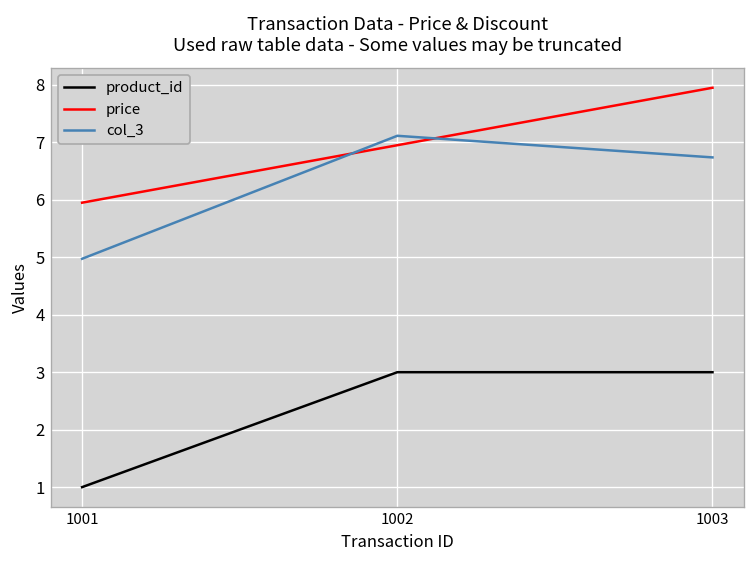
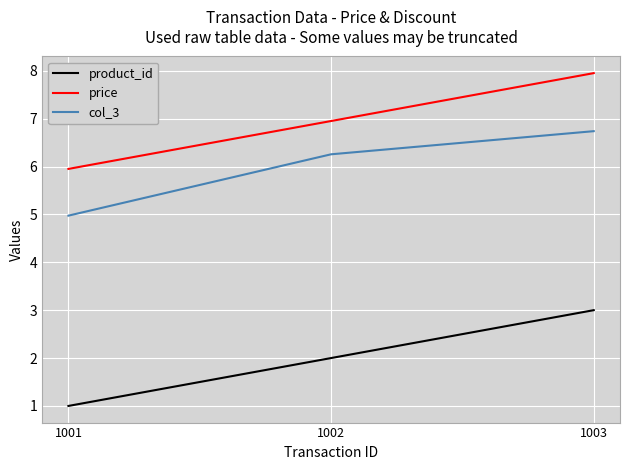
  {
    "product_id": {
      "1001": 1,
-     "1002": 3,
+     "1002": 2,
      "1003": 3
    },
    "price": {
      "1001": 6.0,
      "1002": 7.0,
      "1003": 8.0
    },
    "col_3": {
      "1001": 5.0,
-     "1002": 7.1,
+     "1002": 6.3,
      "1003": 6.7
    }
  }
